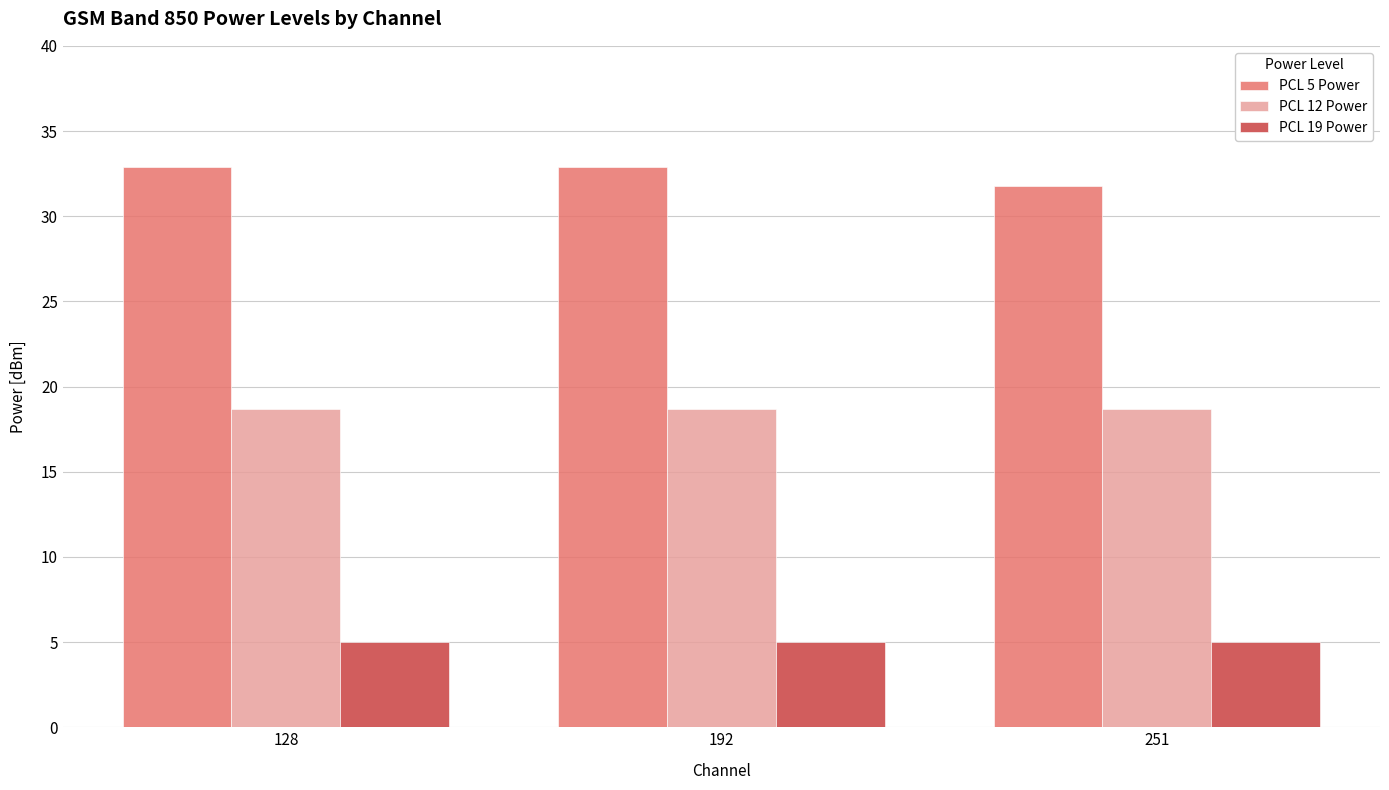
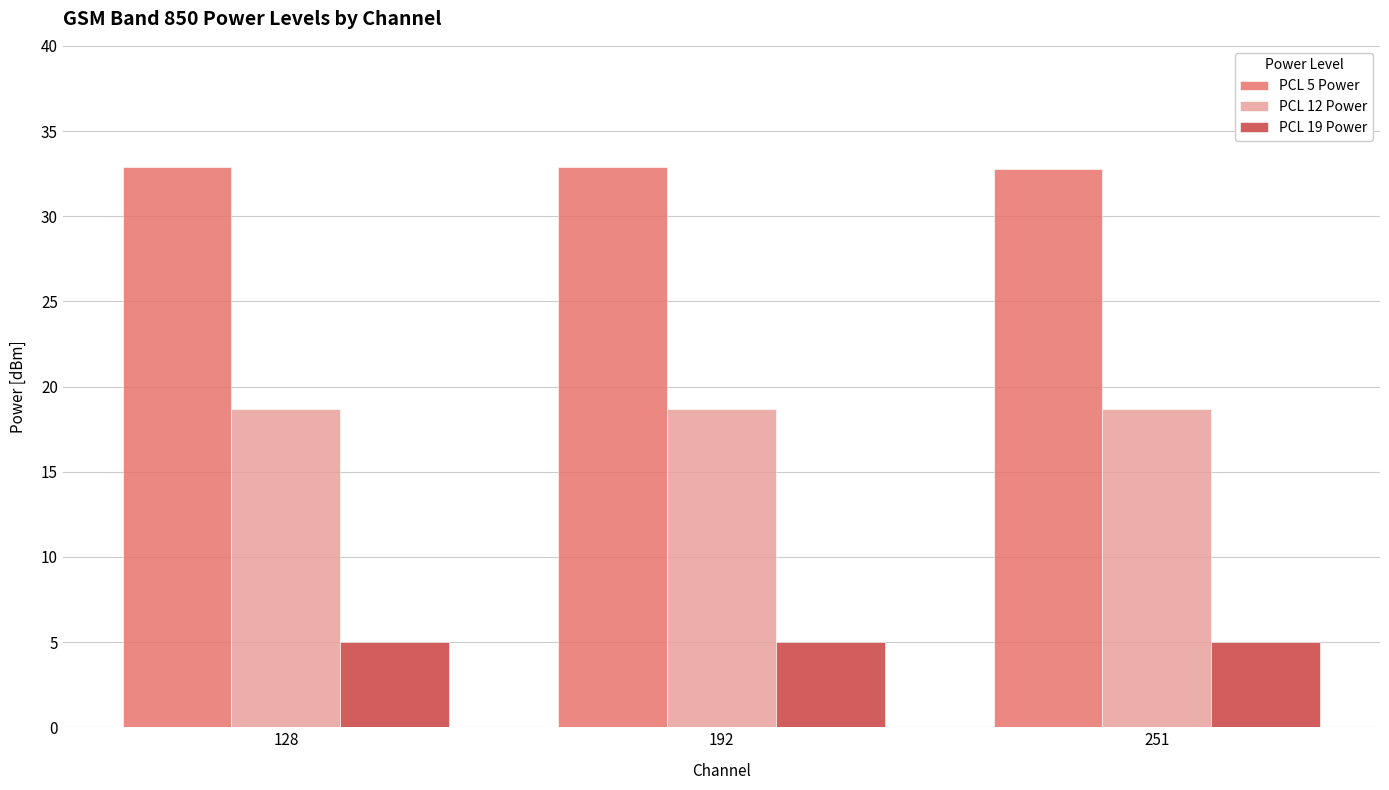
  {
    "PCL 5 Power": {
      "128": 32.9,
      "192": 32.9,
-     "251": 31.8
+     "251": 32.8
    },
    "PCL 12 Power": {
      "128": 18.7,
      "192": 18.7,
      "251": 18.7
    },
    "PCL 19 Power": {
      "128": 5.0,
      "192": 5.0,
      "251": 5.0
    }
  }
